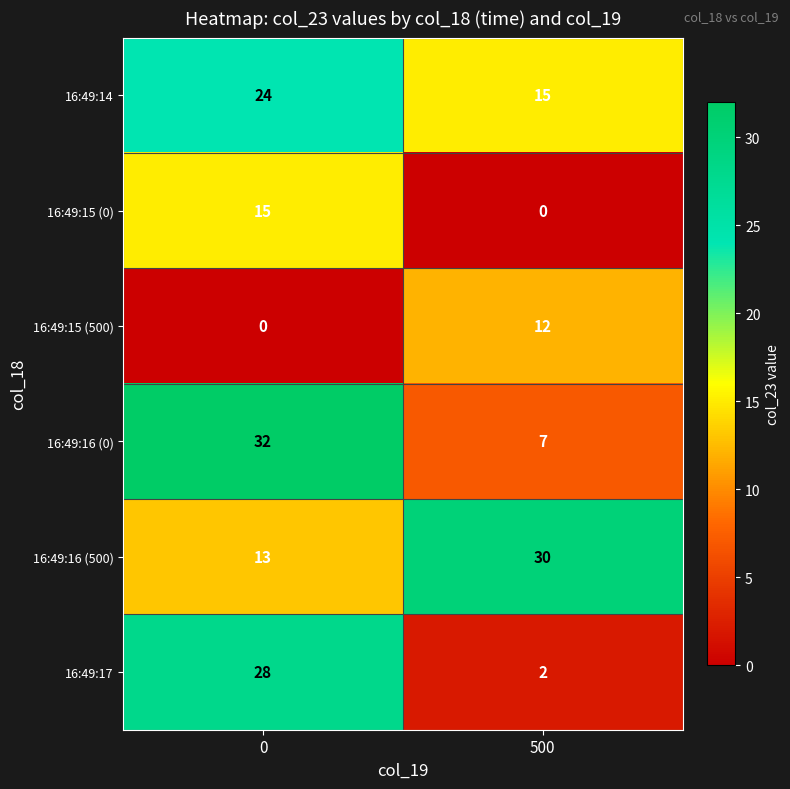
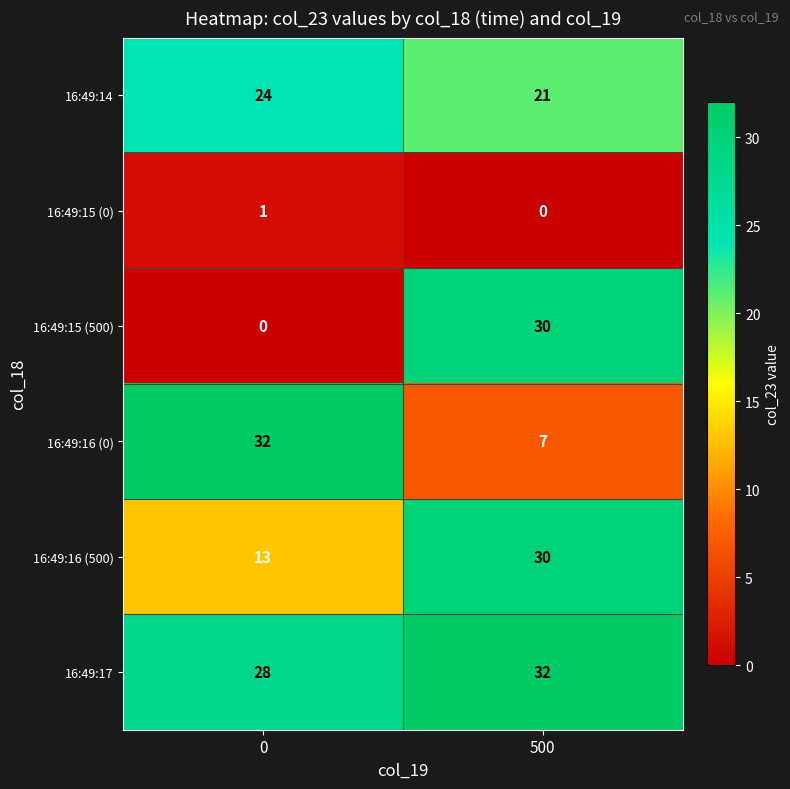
  {
    "16:49:14": {
      "0": 24,
-     "500": 15
+     "500": 21
    },
    "16:49:15 (0)": {
-     "0": 15,
+     "0": 1,
      "500": 0
    },
    "16:49:15 (500)": {
      "0": 0,
-     "500": 12
+     "500": 30
    },
    "16:49:16 (0)": {
      "0": 32,
      "500": 7
    },
    "16:49:16 (500)": {
      "0": 13,
      "500": 30
    },
    "16:49:17": {
      "0": 28,
-     "500": 2
+     "500": 32
    }
  }
